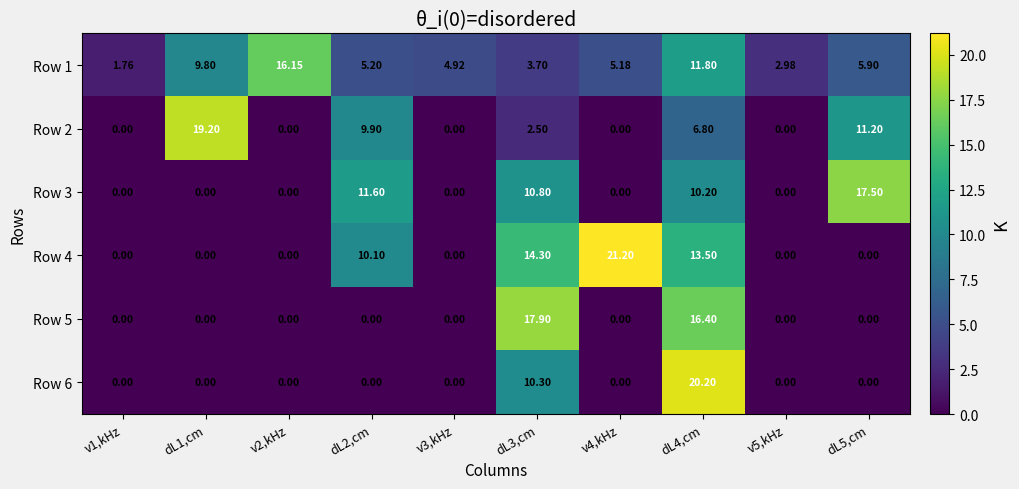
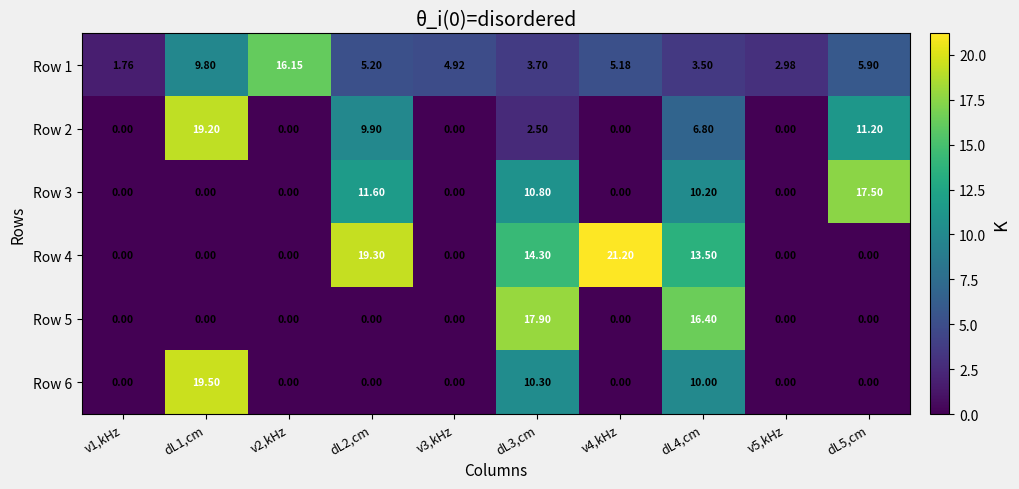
  {
    "Row 1": {
      "v1,kHz": 1.76,
      "dL1,cm": 9.80,
      "v2,kHz": 16.15,
      "dL2,cm": 5.20,
      "v3,kHz": 4.92,
      "dL3,cm": 3.70,
      "v4,kHz": 5.18,
-     "dL4,cm": 11.80,
+     "dL4,cm": 3.50,
      "v5,kHz": 2.98,
      "dL5,cm": 5.90
    },
    "Row 2": {
      "v1,kHz": 0.00,
      "dL1,cm": 19.20,
      "v2,kHz": 0.00,
      "dL2,cm": 9.90,
      "v3,kHz": 0.00,
      "dL3,cm": 2.50,
      "v4,kHz": 0.00,
      "dL4,cm": 6.80,
      "v5,kHz": 0.00,
      "dL5,cm": 11.20
    },
    "Row 3": {
      "v1,kHz": 0.00,
      "dL1,cm": 0.00,
      "v2,kHz": 0.00,
      "dL2,cm": 11.60,
      "v3,kHz": 0.00,
      "dL3,cm": 10.80,
      "v4,kHz": 0.00,
      "dL4,cm": 10.20,
      "v5,kHz": 0.00,
      "dL5,cm": 17.50
    },
    "Row 4": {
      "v1,kHz": 0.00,
      "dL1,cm": 0.00,
      "v2,kHz": 0.00,
-     "dL2,cm": 10.10,
+     "dL2,cm": 19.30,
      "v3,kHz": 0.00,
      "dL3,cm": 14.30,
      "v4,kHz": 21.20,
      "dL4,cm": 13.50,
      "v5,kHz": 0.00,
      "dL5,cm": 0.00
    },
    "Row 5": {
      "v1,kHz": 0.00,
      "dL1,cm": 0.00,
      "v2,kHz": 0.00,
      "dL2,cm": 0.00,
      "v3,kHz": 0.00,
      "dL3,cm": 17.90,
      "v4,kHz": 0.00,
      "dL4,cm": 16.40,
      "v5,kHz": 0.00,
      "dL5,cm": 0.00
    },
    "Row 6": {
      "v1,kHz": 0.00,
-     "dL1,cm": 0.00,
+     "dL1,cm": 19.50,
      "v2,kHz": 0.00,
      "dL2,cm": 0.00,
      "v3,kHz": 0.00,
      "dL3,cm": 10.30,
      "v4,kHz": 0.00,
-     "dL4,cm": 20.20,
+     "dL4,cm": 10.00,
      "v5,kHz": 0.00,
      "dL5,cm": 0.00
    }
  }
